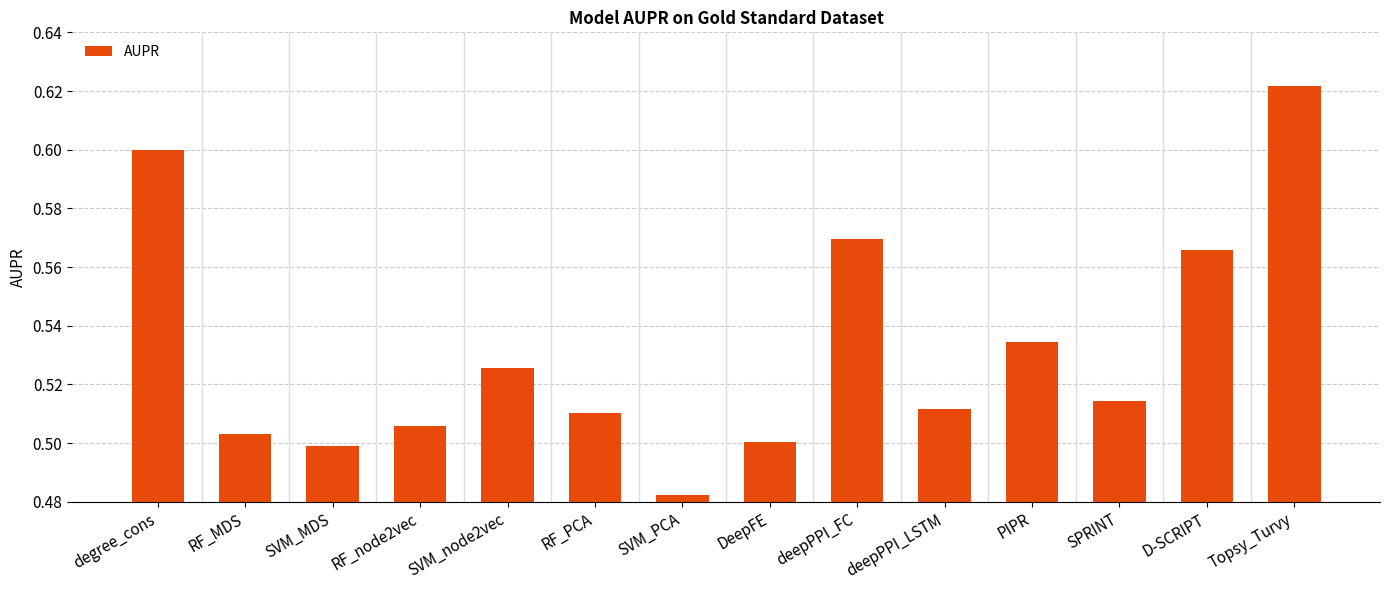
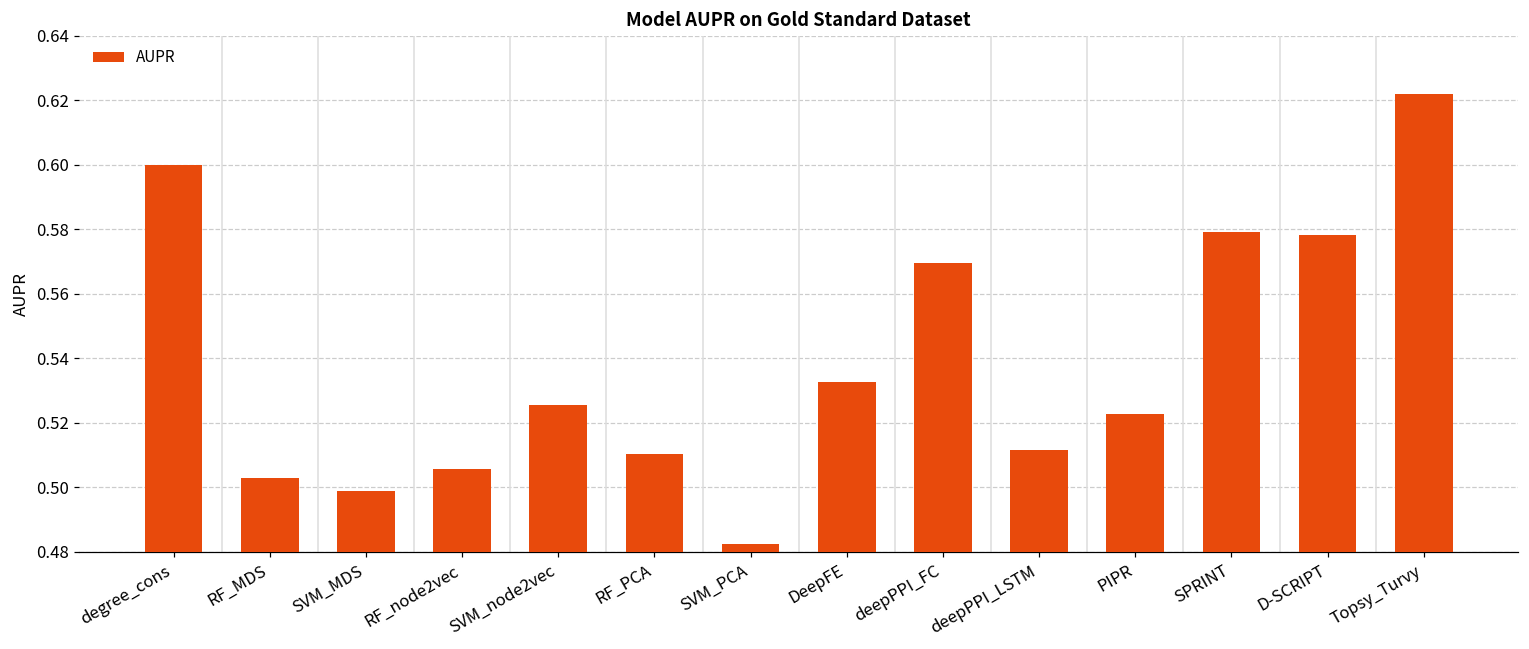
  {
    "degree_cons": 0.600,
    "RF_MDS": 0.503,
    "SVM_MDS": 0.499,
    "RF_node2vec": 0.506,
    "SVM_node2vec": 0.526,
    "RF_PCA": 0.510,
    "SVM_PCA": 0.482,
-   "DeepFE": 0.500,
+   "DeepFE": 0.533,
    "deepPPI_FC": 0.570,
    "deepPPI_LSTM": 0.512,
-   "PIPR": 0.534,
-   "SPRINT": 0.515,
-   "D-SCRIPT": 0.566,
+   "PIPR": 0.523,
+   "SPRINT": 0.579,
+   "D-SCRIPT": 0.578,
    "Topsy_Turvy": 0.622
  }
